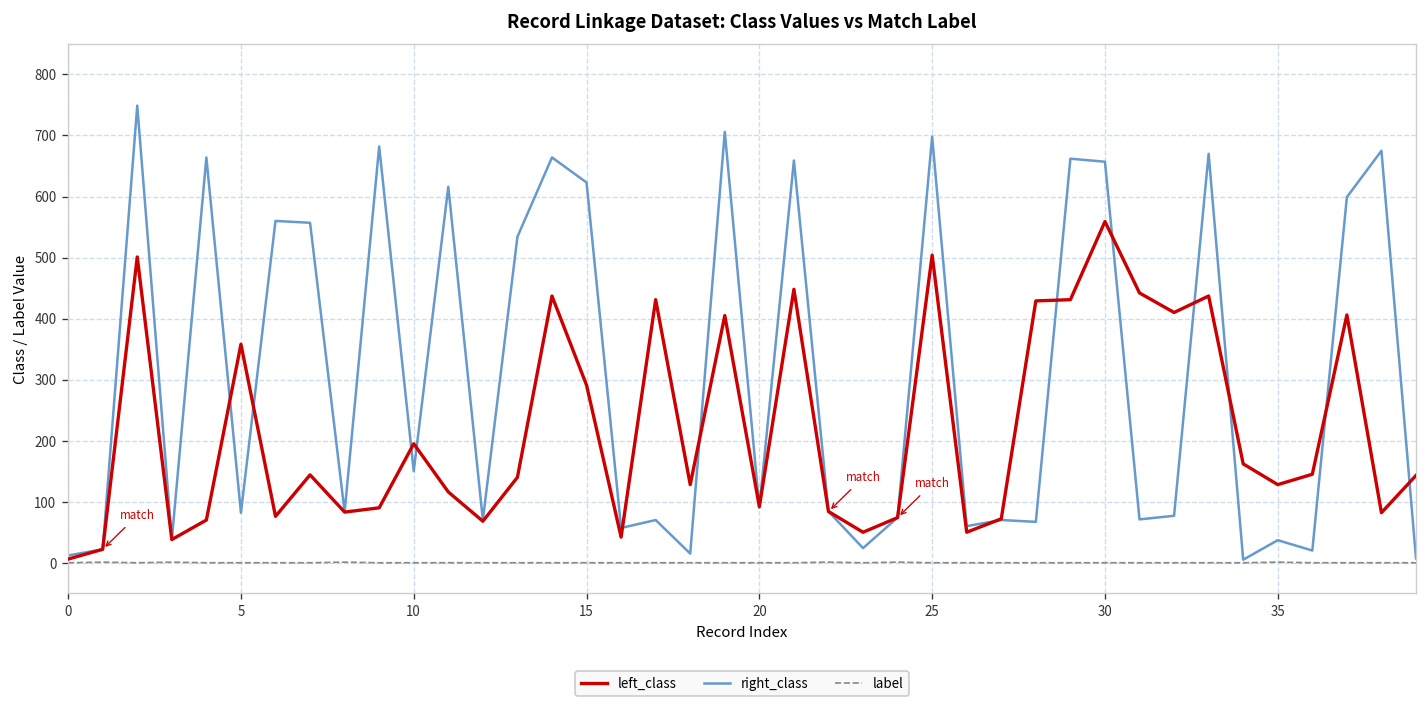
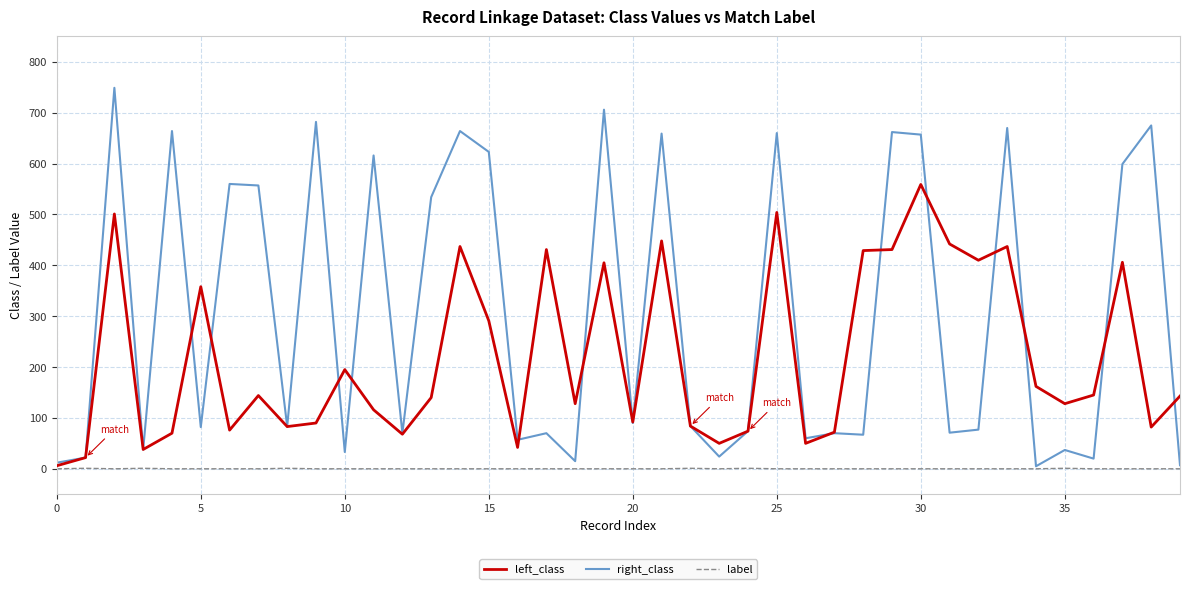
  {
    "left_class": {
      "0": 10,
      "5": 360,
      "10": 200,
      "15": 290,
      "25": 500,
      "30": 560,
      "35": 130
    },
    "right_class": {
      "0": 10,
      "5": 80,
-     "10": 150,
+     "10": 30,
      "15": 620,
-     "25": 700,
+     "25": 660,
      "30": 660,
      "35": 40
    },
    "label": {
      "0": 0,
      "5": 0,
      "10": 0,
      "15": 0,
      "20": 0,
      "25": 0,
      "30": 0,
      "35": 0
    }
  }
